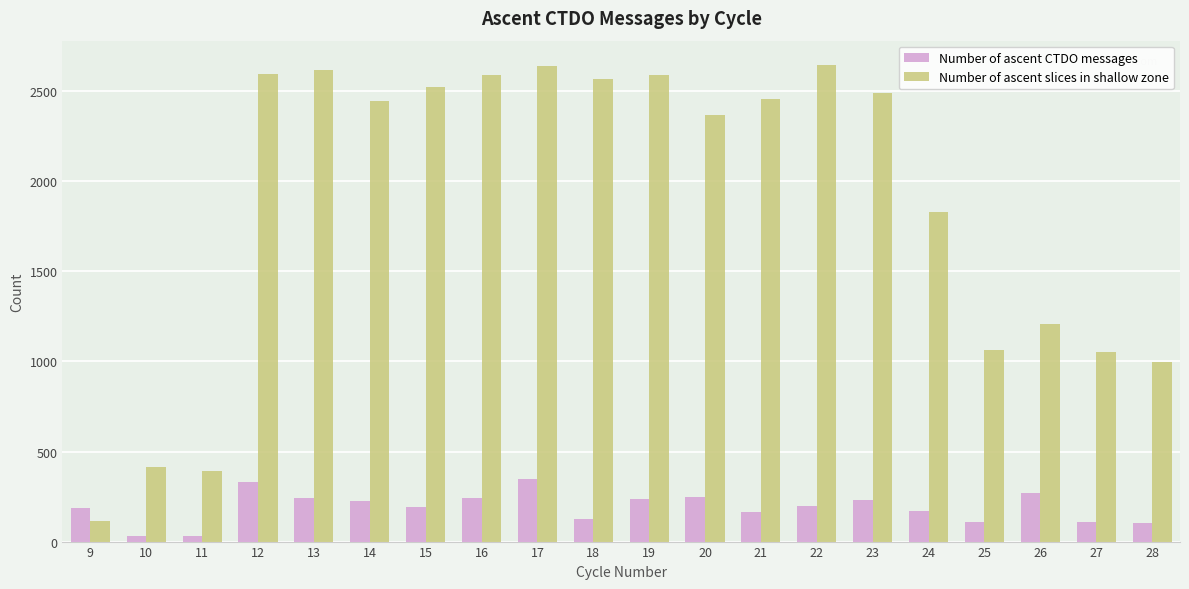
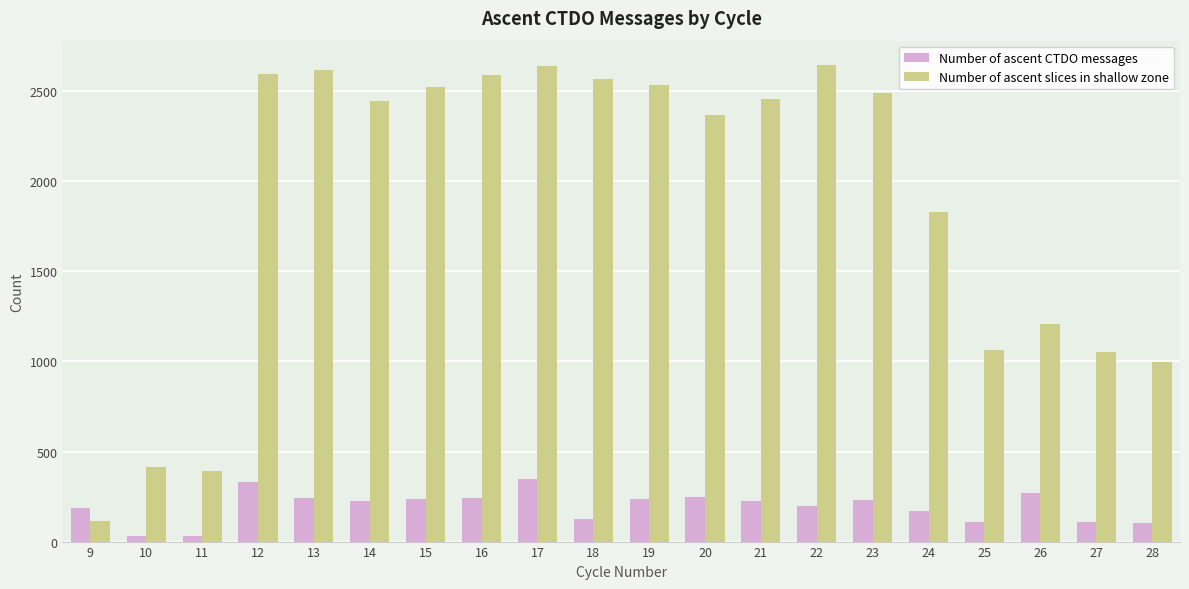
  {
    "Number of ascent CTDO messages": {
      "9": 190,
      "10": 30,
      "11": 30,
      "12": 330,
      "13": 240,
      "14": 230,
-     "15": 190,
+     "15": 240,
      "16": 240,
      "17": 350,
      "18": 130,
      "19": 240,
      "20": 250,
-     "21": 170,
+     "21": 230,
      "22": 200,
      "23": 230,
      "24": 170,
      "25": 110,
      "26": 270,
      "27": 110,
      "28": 110
    },
    "Number of ascent slices in shallow zone": {
      "9": 120,
      "10": 410,
      "11": 390,
      "12": 2600,
      "13": 2620,
      "14": 2440,
      "15": 2520,
      "16": 2590,
      "17": 2640,
      "18": 2570,
-     "19": 2590,
+     "19": 2530,
      "20": 2370,
      "21": 2460,
      "22": 2650,
      "23": 2490,
      "24": 1830,
      "25": 1070,
      "26": 1210,
      "27": 1050,
      "28": 1000
    }
  }
